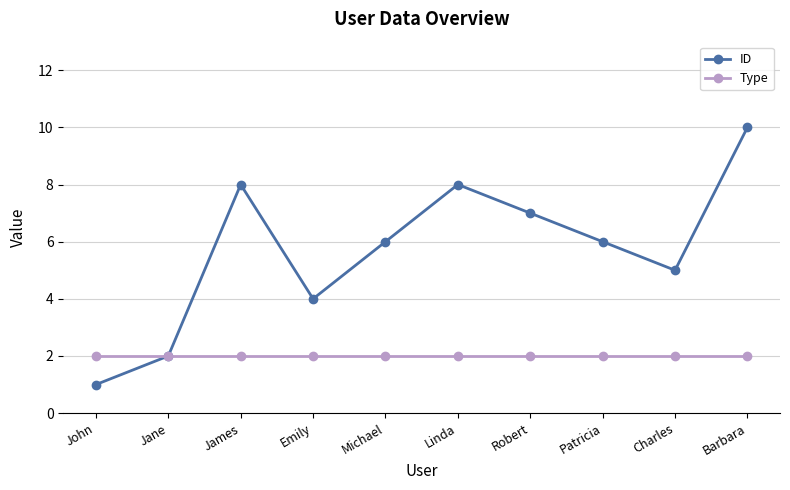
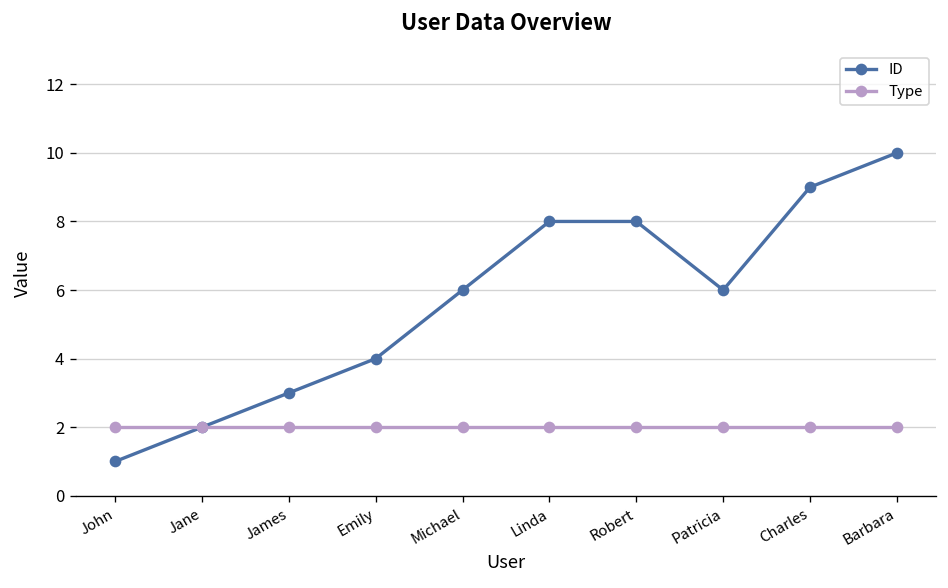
  {
    "ID": {
      "John": 1,
-     "James": 8,
+     "James": 3,
      "Emily": 4,
      "Michael": 6,
      "Linda": 8,
-     "Robert": 7,
+     "Robert": 8,
      "Patricia": 6,
-     "Charles": 5,
+     "Charles": 9,
      "Barbara": 10
    },
    "Type": {
      "John": 2,
      "James": 2,
      "Emily": 2,
      "Michael": 2,
      "Linda": 2,
      "Robert": 2,
      "Patricia": 2,
      "Charles": 2,
      "Barbara": 2
    }
  }
